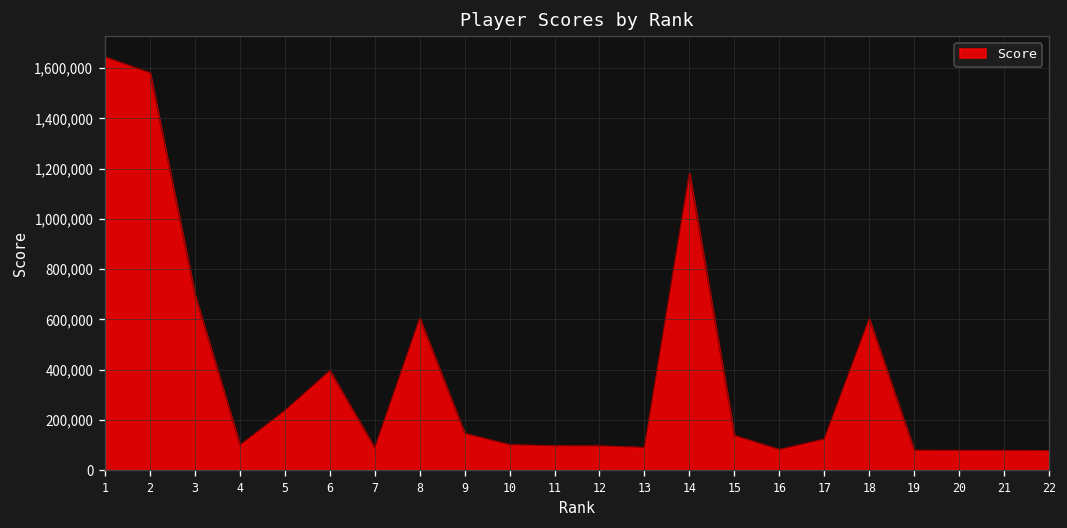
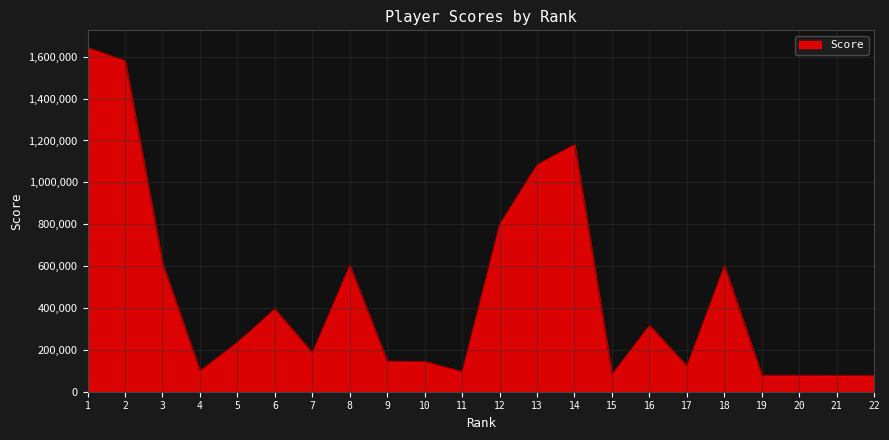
  {
    "1": "1,640,000",
    "2": "1,580,000",
-   "3": "700,000",
+   "3": "610,000",
    "4": "100,000",
    "5": "240,000",
    "6": "400,000",
-   "7": "90,000",
+   "7": "190,000",
    "8": "600,000",
    "9": "150,000",
-   "10": "100,000",
+   "10": "140,000",
    "11": "100,000",
-   "12": "100,000",
-   "13": "90,000",
+   "12": "800,000",
+   "13": "1,080,000",
    "14": "1,180,000",
-   "15": "140,000",
-   "16": "80,000",
+   "15": "80,000",
+   "16": "320,000",
    "17": "120,000",
    "18": "600,000",
    "19": "80,000",
    "20": "80,000",
    "21": "80,000",
    "22": "80,000"
  }
